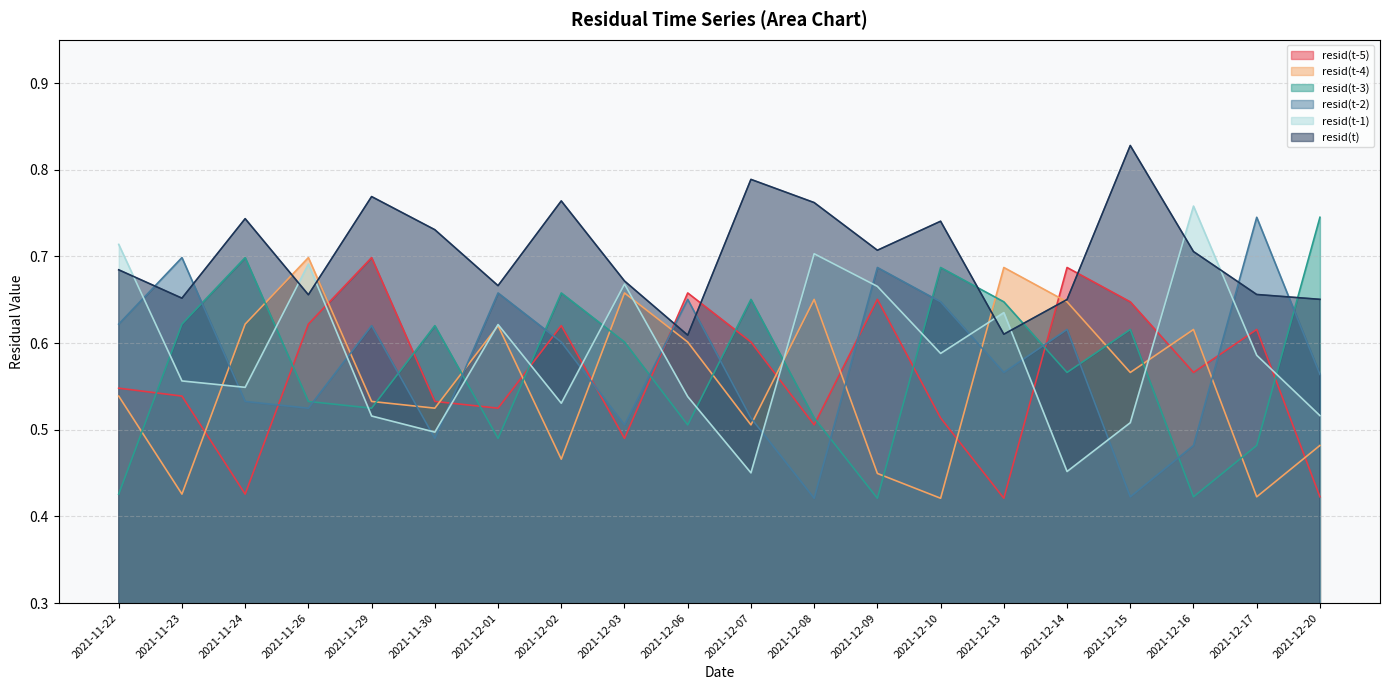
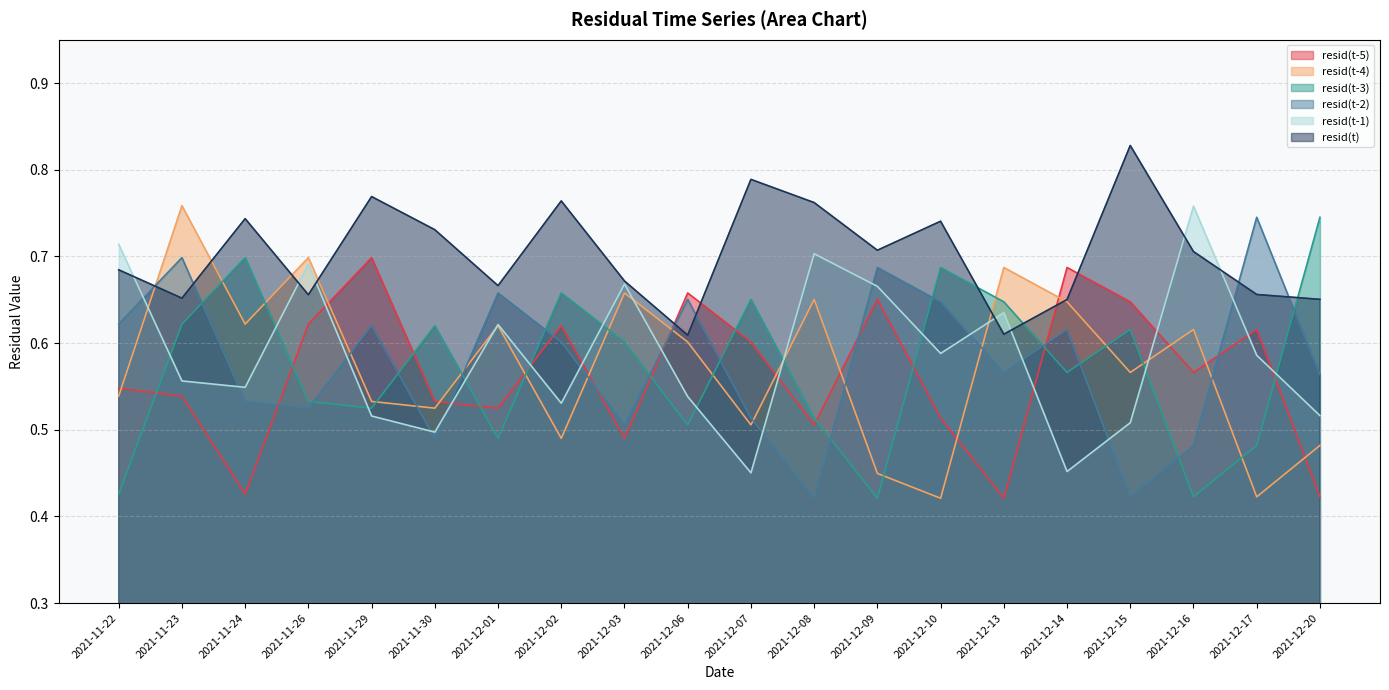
  {
    "resid(t-5)": {
      "2021-11-22": 0.55,
      "2021-11-23": 0.54,
      "2021-11-24": 0.43,
      "2021-11-26": 0.62,
      "2021-11-29": 0.70,
      "2021-11-30": 0.53,
      "2021-12-01": 0.52,
      "2021-12-02": 0.62,
      "2021-12-03": 0.49,
      "2021-12-06": 0.66,
      "2021-12-07": 0.60,
      "2021-12-08": 0.51,
      "2021-12-09": 0.65,
      "2021-12-10": 0.51,
      "2021-12-13": 0.42,
      "2021-12-14": 0.69,
      "2021-12-15": 0.65,
      "2021-12-16": 0.57,
      "2021-12-17": 0.62,
      "2021-12-20": 0.42
    },
    "resid(t-4)": {
      "2021-11-22": 0.54,
-     "2021-11-23": 0.43,
+     "2021-11-23": 0.76,
      "2021-11-24": 0.62,
      "2021-11-26": 0.70,
      "2021-11-29": 0.53,
      "2021-11-30": 0.52,
-     "2021-12-02": 0.47,
+     "2021-12-02": 0.49,
      "2021-12-03": 0.66,
      "2021-12-06": 0.60,
      "2021-12-07": 0.51,
      "2021-12-08": 0.65,
      "2021-12-09": 0.45,
      "2021-12-10": 0.42,
      "2021-12-13": 0.69,
      "2021-12-15": 0.57,
      "2021-12-16": 0.62,
      "2021-12-17": 0.42,
      "2021-12-20": 0.48
    },
    "resid(t-1)": {
      "2021-11-22": 0.71,
      "2021-11-23": 0.56,
      "2021-11-24": 0.55,
      "2021-11-26": 0.69,
      "2021-11-29": 0.52,
      "2021-11-30": 0.50,
      "2021-12-02": 0.53,
      "2021-12-03": 0.67,
      "2021-12-06": 0.54,
      "2021-12-07": 0.45,
      "2021-12-08": 0.70,
      "2021-12-09": 0.67,
      "2021-12-10": 0.59,
      "2021-12-13": 0.64,
      "2021-12-14": 0.45,
      "2021-12-15": 0.51,
      "2021-12-16": 0.76,
      "2021-12-17": 0.59,
      "2021-12-20": 0.52
    },
    "resid(t)": {
      "2021-11-22": 0.68,
      "2021-11-23": 0.65,
      "2021-11-24": 0.74,
      "2021-11-26": 0.66,
      "2021-11-29": 0.77,
      "2021-11-30": 0.73,
      "2021-12-01": 0.67,
      "2021-12-02": 0.76,
      "2021-12-03": 0.67,
      "2021-12-06": 0.61,
      "2021-12-07": 0.79,
      "2021-12-08": 0.76,
      "2021-12-09": 0.71,
      "2021-12-10": 0.74,
      "2021-12-13": 0.61,
      "2021-12-15": 0.83,
      "2021-12-16": 0.71,
      "2021-12-17": 0.66,
      "2021-12-20": 0.65
    }
  }
